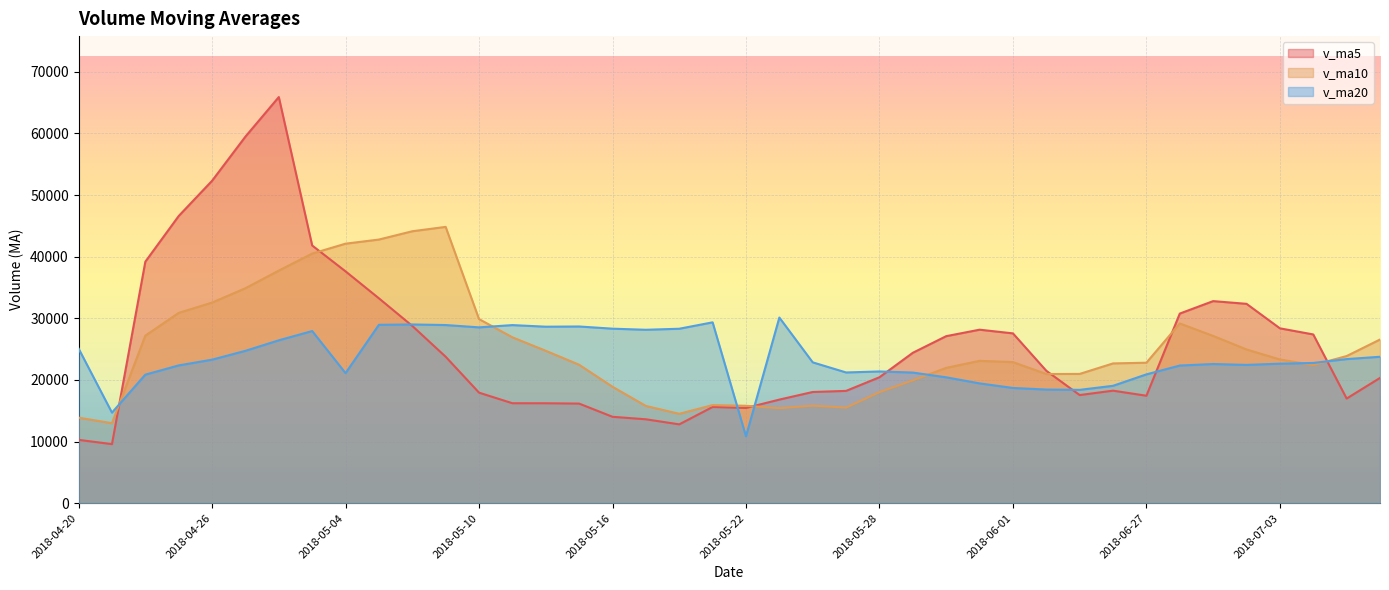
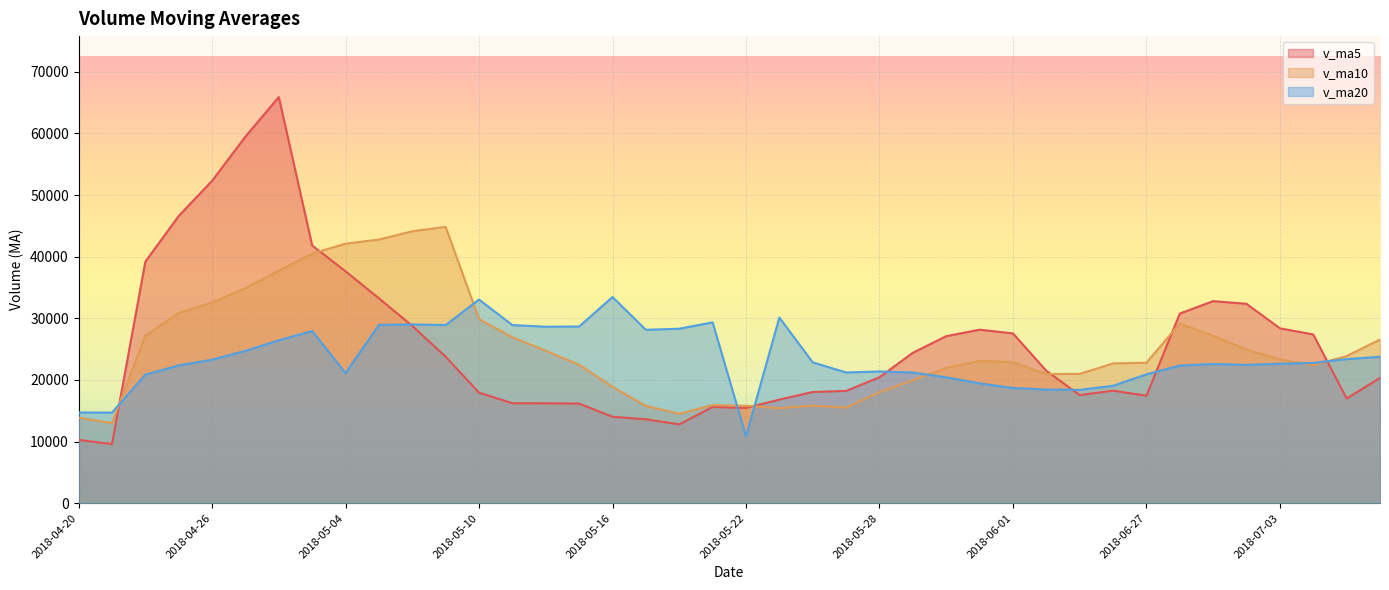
  {
    "v_ma20": {
-     "2018-04-20": 25000,
+     "2018-04-20": 15000,
      "2018-04-26": 23000,
      "2018-05-04": 21000,
-     "2018-05-10": 29000,
-     "2018-05-16": 28000,
+     "2018-05-10": 33000,
+     "2018-05-16": 33000,
      "2018-05-22": 11000,
      "2018-05-28": 21000,
      "2018-06-01": 19000,
      "2018-06-27": 21000,
      "2018-07-03": 23000
    }
  }
